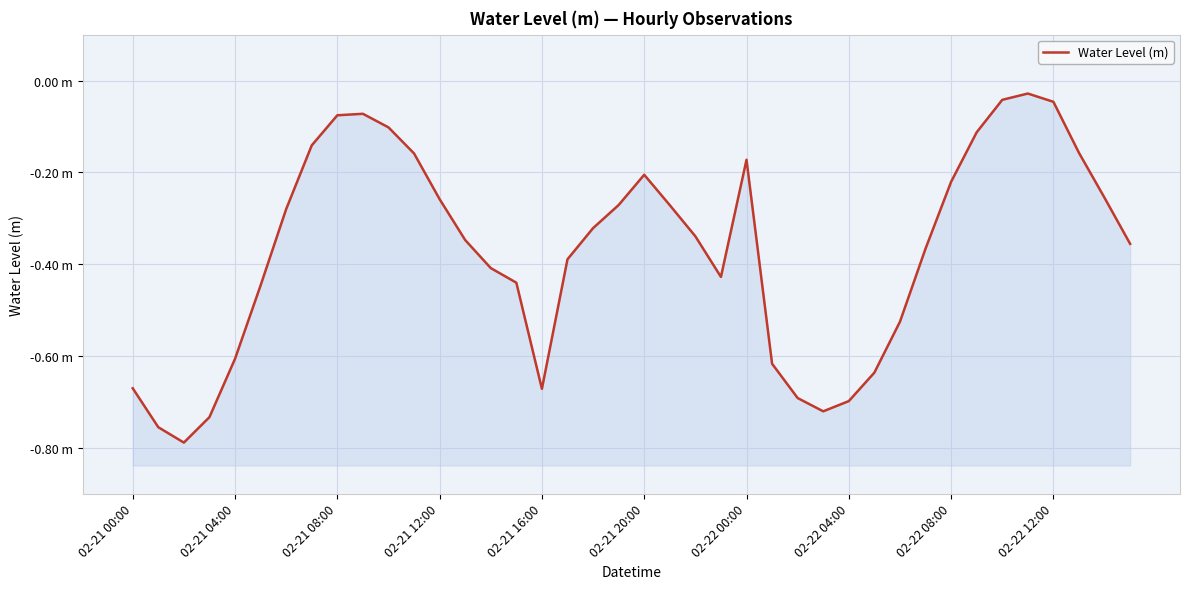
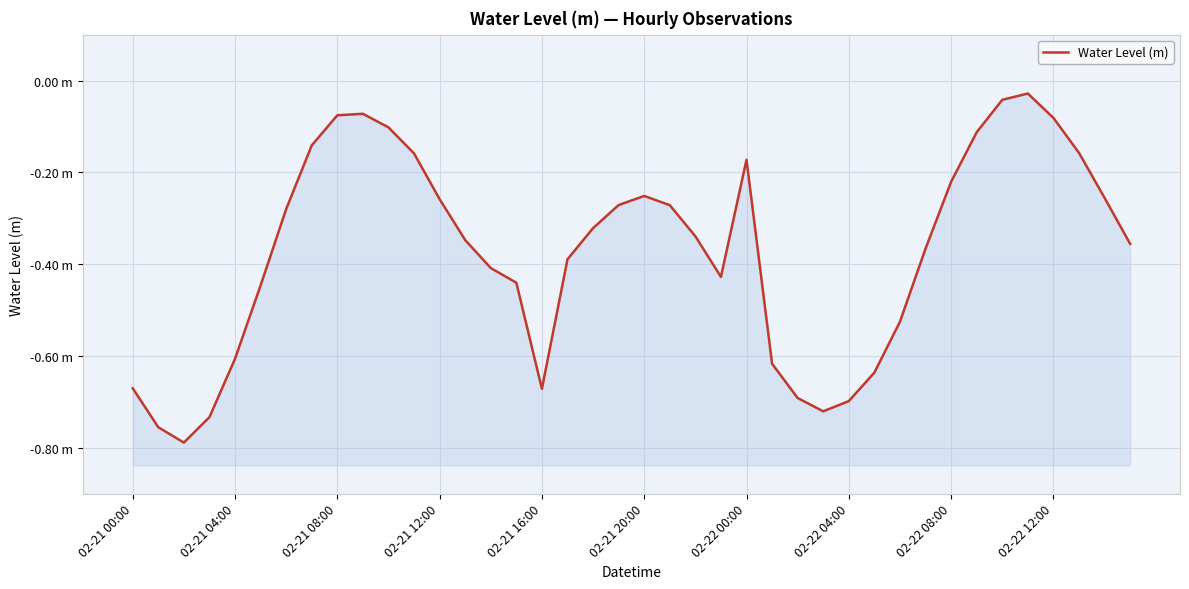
  {
    "02-21 00:00": "-0.67 m",
    "02-21 04:00": "-0.61 m",
    "02-21 08:00": "-0.08 m",
    "02-21 12:00": "-0.26 m",
    "02-21 16:00": "-0.67 m",
-   "02-21 20:00": "-0.21 m",
+   "02-21 20:00": "-0.25 m",
    "02-22 00:00": "-0.17 m",
    "02-22 04:00": "-0.70 m",
    "02-22 08:00": "-0.22 m",
-   "02-22 12:00": "-0.05 m"
+   "02-22 12:00": "-0.08 m"
  }
